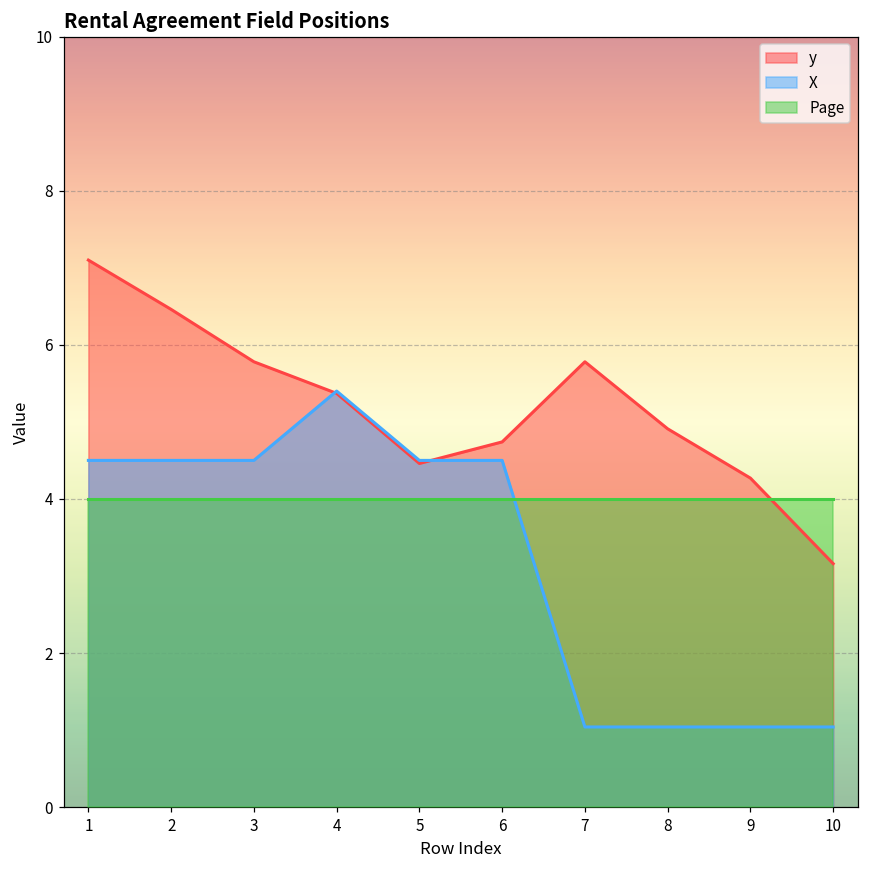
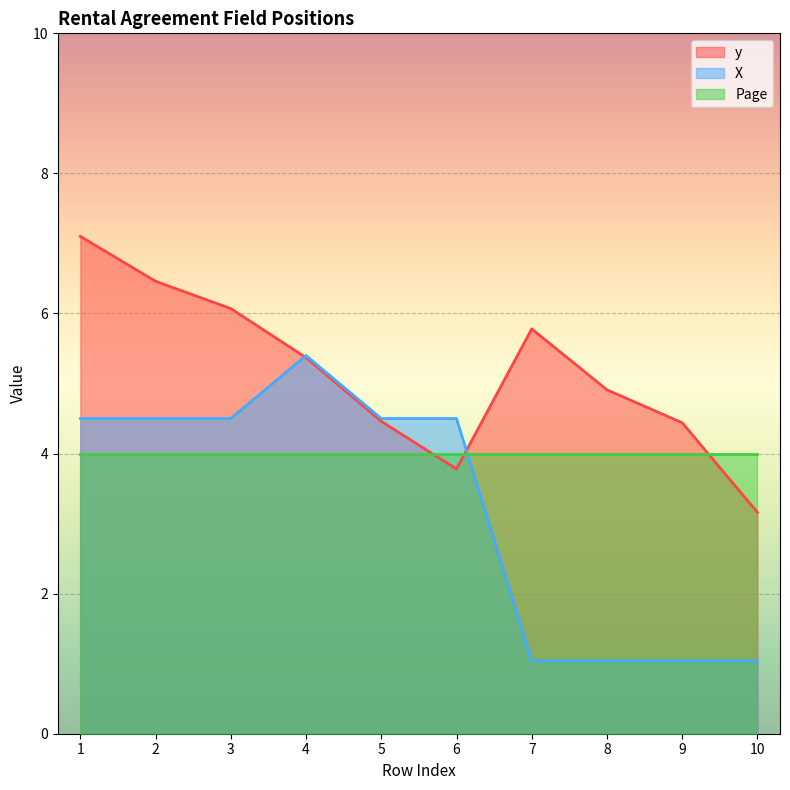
  {
    "y": {
      "1": 7.1,
      "2": 6.5,
-     "3": 5.8,
+     "3": 6.1,
      "5": 4.5,
-     "6": 4.7,
+     "6": 3.8,
      "7": 5.8,
      "8": 4.9,
-     "9": 4.3,
+     "9": 4.4,
      "10": 3.2
    },
    "X": {
      "1": 4.5,
      "2": 4.5,
      "3": 4.5,
      "5": 4.5,
      "6": 4.5,
      "7": 1.0,
      "8": 1.0,
      "9": 1.0,
      "10": 1.0
    },
    "Page": {
      "1": 4.0,
      "2": 4.0,
      "3": 4.0,
      "4": 4.0,
      "5": 4.0,
      "6": 4.0,
      "7": 4.0,
      "8": 4.0,
      "9": 4.0,
      "10": 4.0
    }
  }
